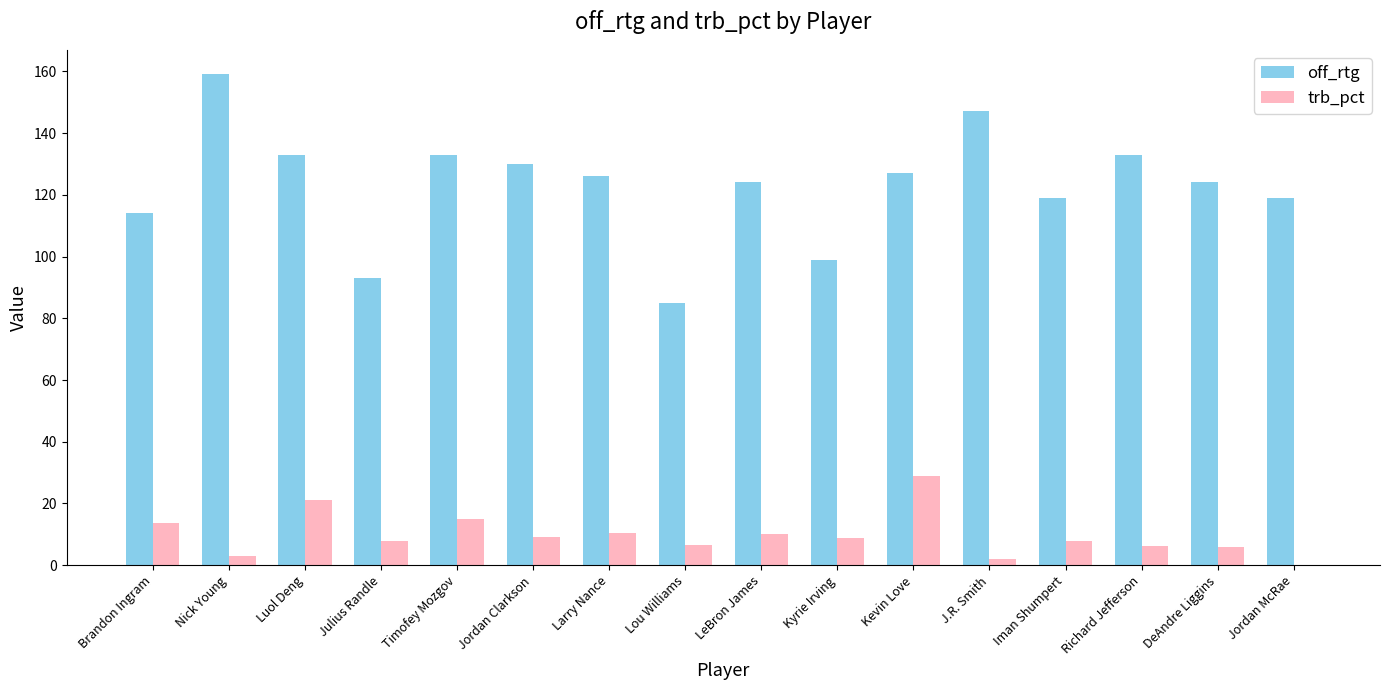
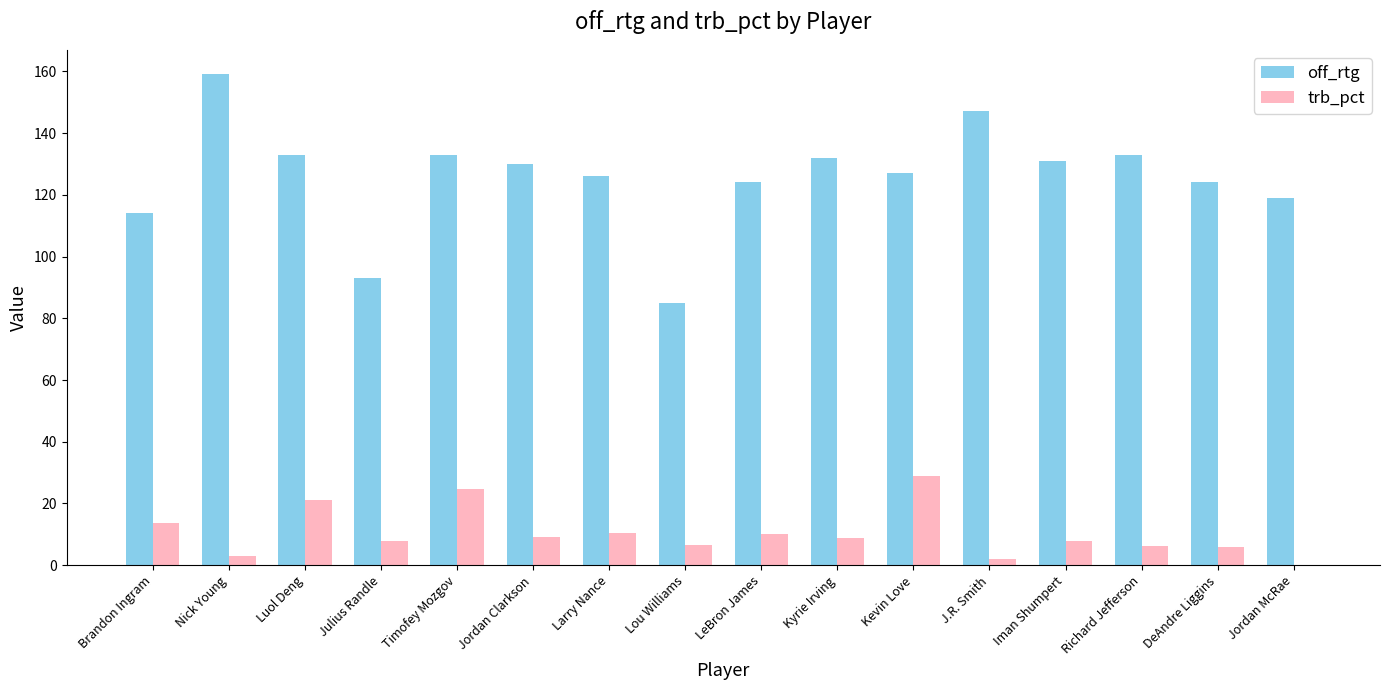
  {
    "off_rtg": {
      "Brandon Ingram": 114,
      "Nick Young": 159,
      "Luol Deng": 133,
      "Julius Randle": 93,
      "Timofey Mozgov": 133,
      "Jordan Clarkson": 130,
      "Larry Nance": 126,
      "Lou Williams": 85,
      "LeBron James": 124,
-     "Kyrie Irving": 99,
+     "Kyrie Irving": 132,
      "Kevin Love": 127,
      "J.R. Smith": 147,
-     "Iman Shumpert": 119,
+     "Iman Shumpert": 131,
      "Richard Jefferson": 133,
      "DeAndre Liggins": 124,
      "Jordan McRae": 119
    },
    "trb_pct": {
      "Brandon Ingram": 14,
      "Nick Young": 3,
      "Luol Deng": 21,
      "Julius Randle": 8,
-     "Timofey Mozgov": 15,
+     "Timofey Mozgov": 25,
      "Jordan Clarkson": 9,
      "Larry Nance": 11,
      "Lou Williams": 6,
      "LeBron James": 10,
      "Kyrie Irving": 9,
      "Kevin Love": 29,
      "J.R. Smith": 2,
      "Iman Shumpert": 8,
      "Richard Jefferson": 6,
      "DeAndre Liggins": 6,
      "Jordan McRae": 0
    }
  }
